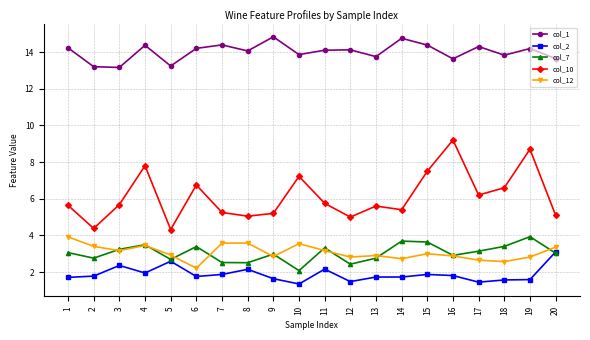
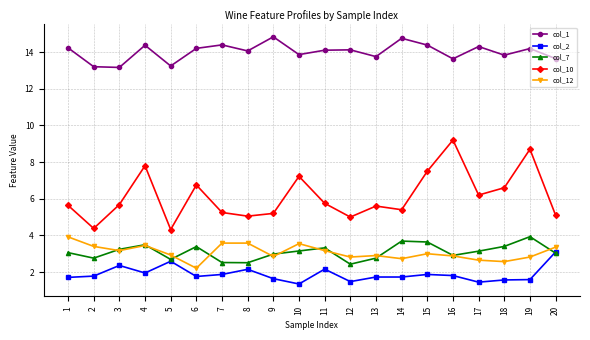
  {
    "col_1": {
      "1": 14.2,
      "2": 13.2,
      "3": 13.2,
      "4": 14.4,
      "5": 13.2,
      "6": 14.2,
      "7": 14.4,
      "8": 14.1,
      "9": 14.8,
      "10": 13.9,
      "11": 14.1,
      "12": 14.1,
      "13": 13.8,
      "14": 14.8,
      "15": 14.4,
      "16": 13.6,
      "17": 14.3,
      "18": 13.8,
      "19": 14.2
    },
    "col_2": {
      "1": 1.7,
      "2": 1.8,
      "3": 2.4,
      "4": 2.0,
      "6": 1.8,
      "7": 1.9,
      "8": 2.2,
      "9": 1.6,
      "10": 1.4,
      "11": 2.2,
      "12": 1.5,
      "13": 1.7,
      "14": 1.7,
      "15": 1.9,
      "16": 1.8,
      "17": 1.5,
      "18": 1.6,
      "19": 1.6
    },
    "col_7": {
      "1": 3.1,
      "2": 2.8,
      "6": 3.4,
      "7": 2.5,
      "8": 2.5,
-     "10": 2.1,
+     "10": 3.2,
      "11": 3.3,
      "12": 2.4,
      "13": 2.8,
      "14": 3.7,
      "15": 3.6,
      "17": 3.1,
      "18": 3.4,
      "19": 3.9
    },
    "col_10": {
      "1": 5.6,
      "2": 4.4,
      "3": 5.7,
      "4": 7.8,
      "5": 4.3,
      "6": 6.8,
      "7": 5.3,
      "8": 5.1,
      "9": 5.2,
      "10": 7.2,
      "11": 5.8,
      "12": 5.0,
      "13": 5.6,
      "14": 5.4,
      "15": 7.5,
      "16": 9.2,
      "17": 6.2,
      "18": 6.6,
      "19": 8.7,
      "20": 5.1
    },
    "col_12": {
      "1": 3.9,
      "2": 3.4,
      "5": 2.9,
      "6": 2.2,
      "7": 3.6,
      "8": 3.6,
      "10": 3.6,
      "11": 3.2,
      "12": 2.8,
      "13": 2.9,
      "14": 2.7,
      "15": 3.0,
      "17": 2.7,
      "18": 2.6,
      "19": 2.8,
      "20": 3.4
    }
  }
